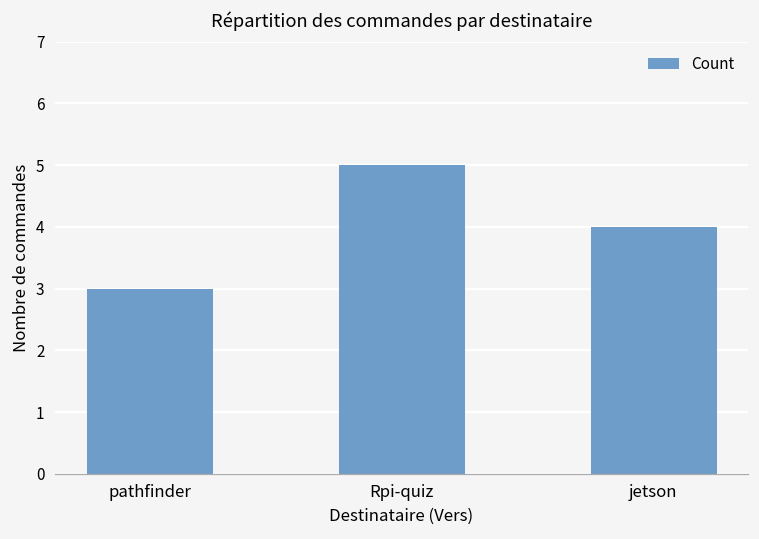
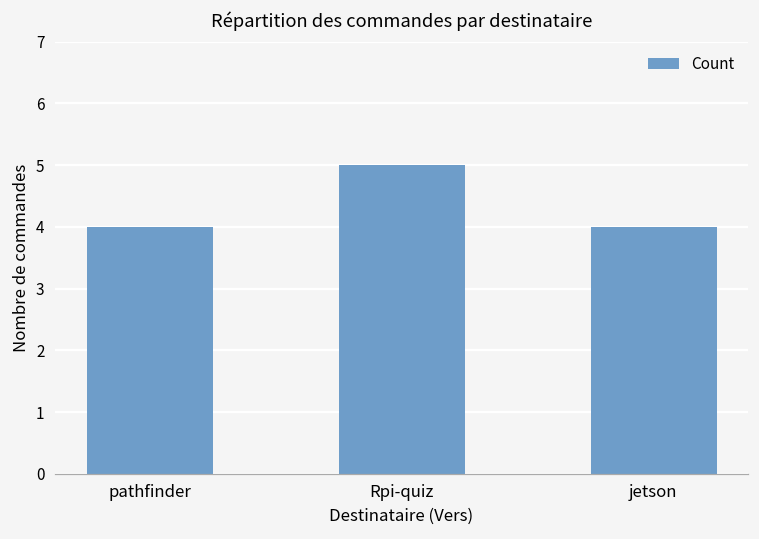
  {
-   "pathfinder": 3,
+   "pathfinder": 4,
    "Rpi-quiz": 5,
    "jetson": 4
  }
